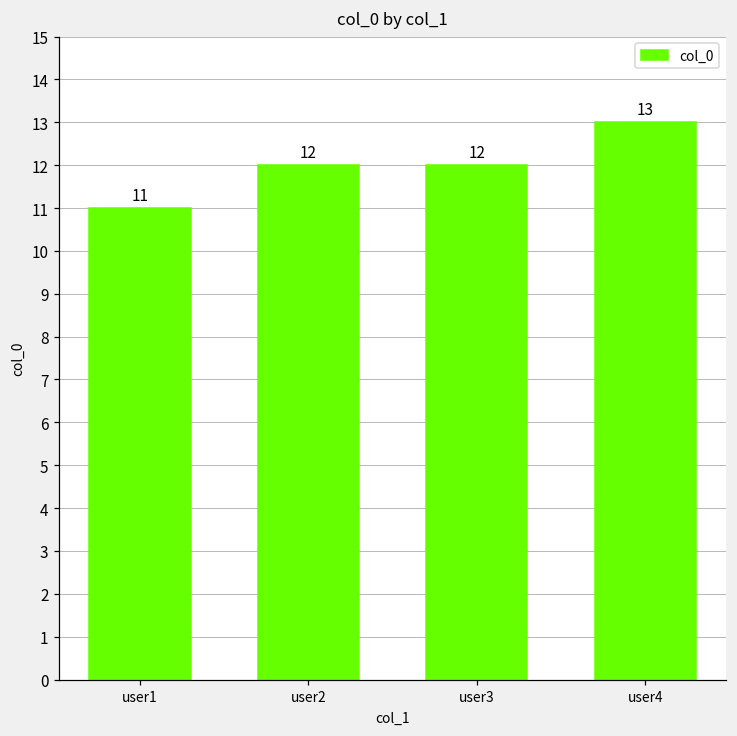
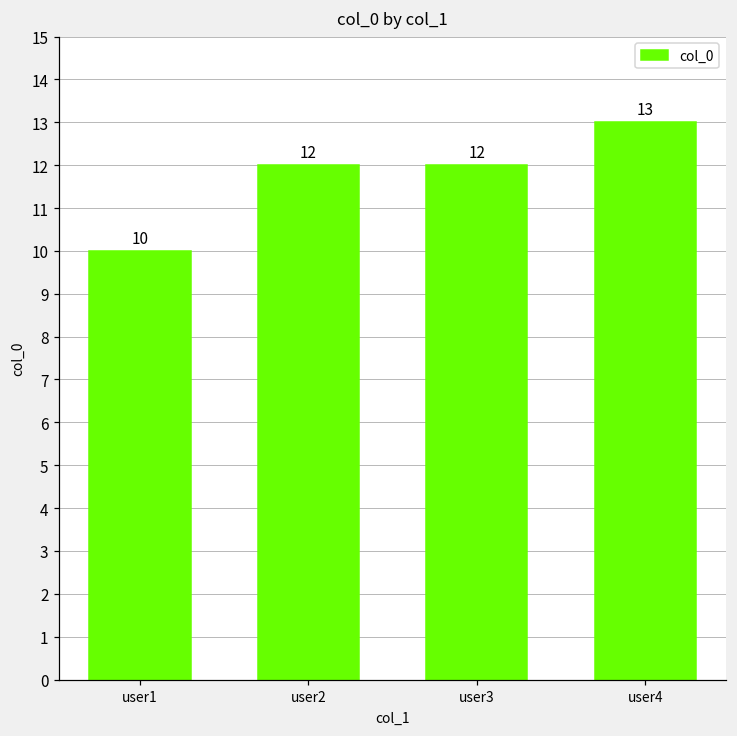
  {
-   "user1": 11,
+   "user1": 10,
    "user2": 12,
    "user3": 12,
    "user4": 13
  }
